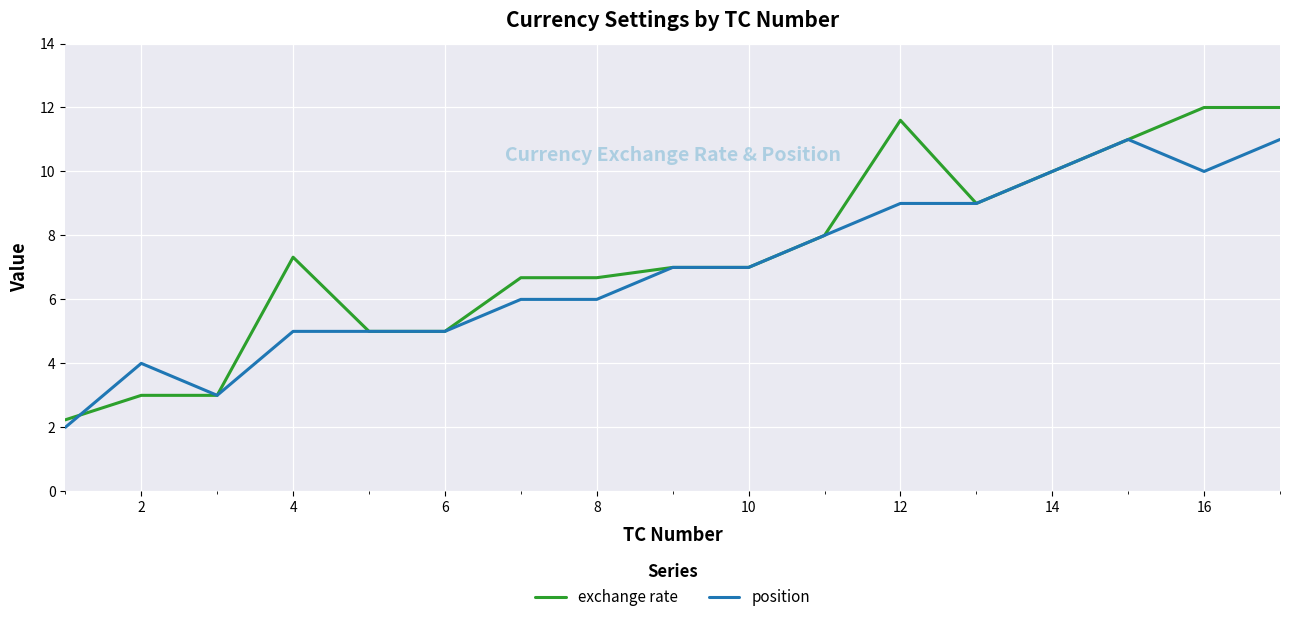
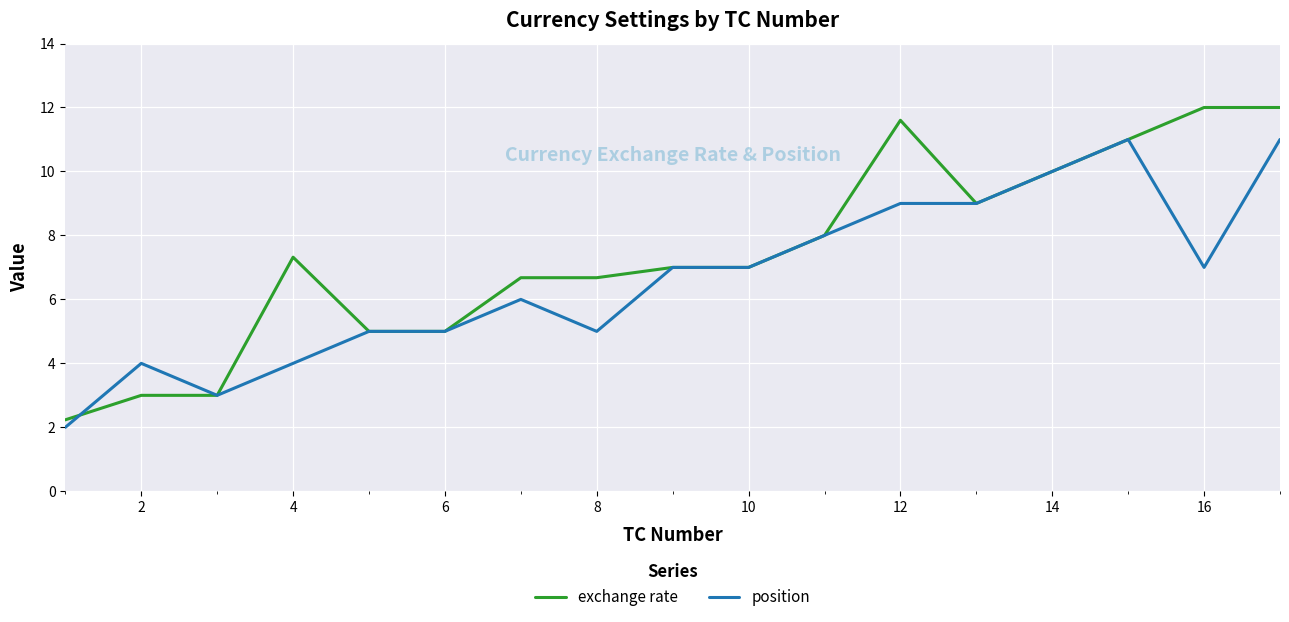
  {
    "exchange rate": {
      "2": 3,
      "4": 7.3,
      "8": 6.7,
      "12": 11.6,
      "16": 12
    },
    "position": {
      "2": 4,
-     "4": 5,
-     "8": 6,
+     "4": 4,
+     "8": 5,
      "12": 9,
-     "16": 10
+     "16": 7
    }
  }
